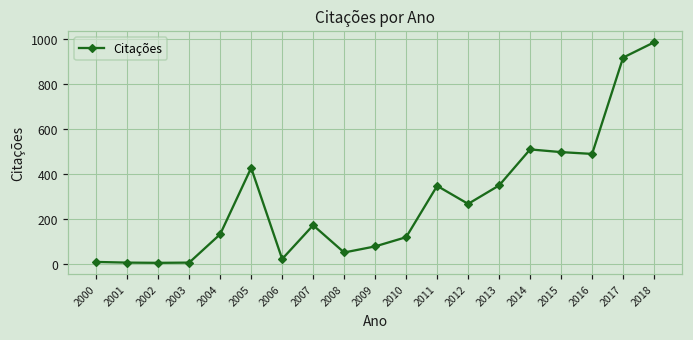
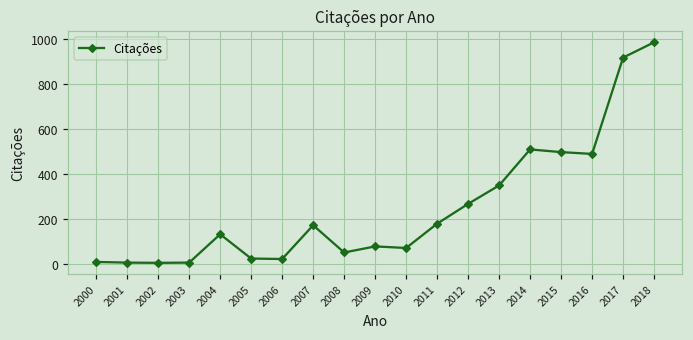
  {
    "2000": 10,
    "2001": 10,
    "2002": 10,
    "2003": 10,
    "2004": 130,
-   "2005": 430,
+   "2005": 20,
    "2006": 20,
    "2007": 170,
    "2008": 50,
    "2009": 80,
-   "2010": 120,
-   "2011": 350,
+   "2010": 70,
+   "2011": 180,
    "2012": 270,
    "2013": 350,
    "2014": 510,
    "2015": 500,
    "2016": 490,
    "2017": 920,
    "2018": 990
  }
